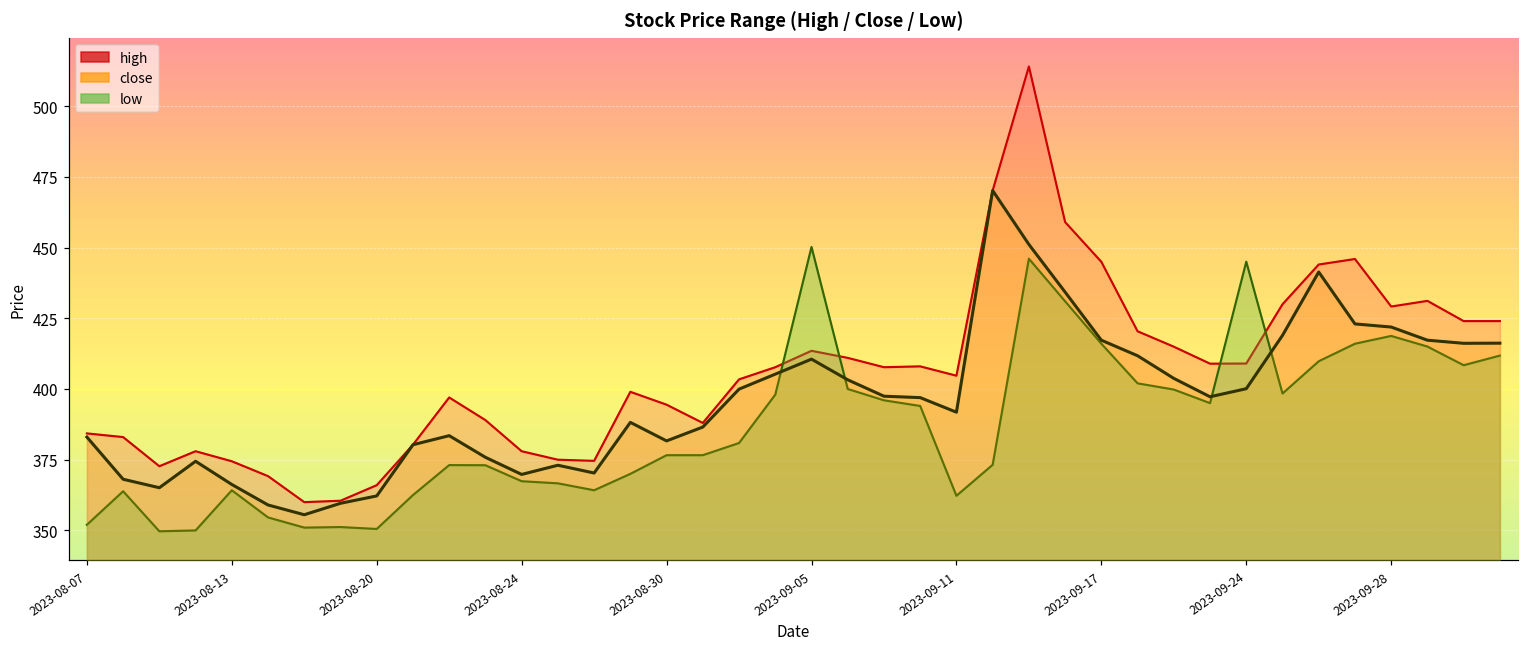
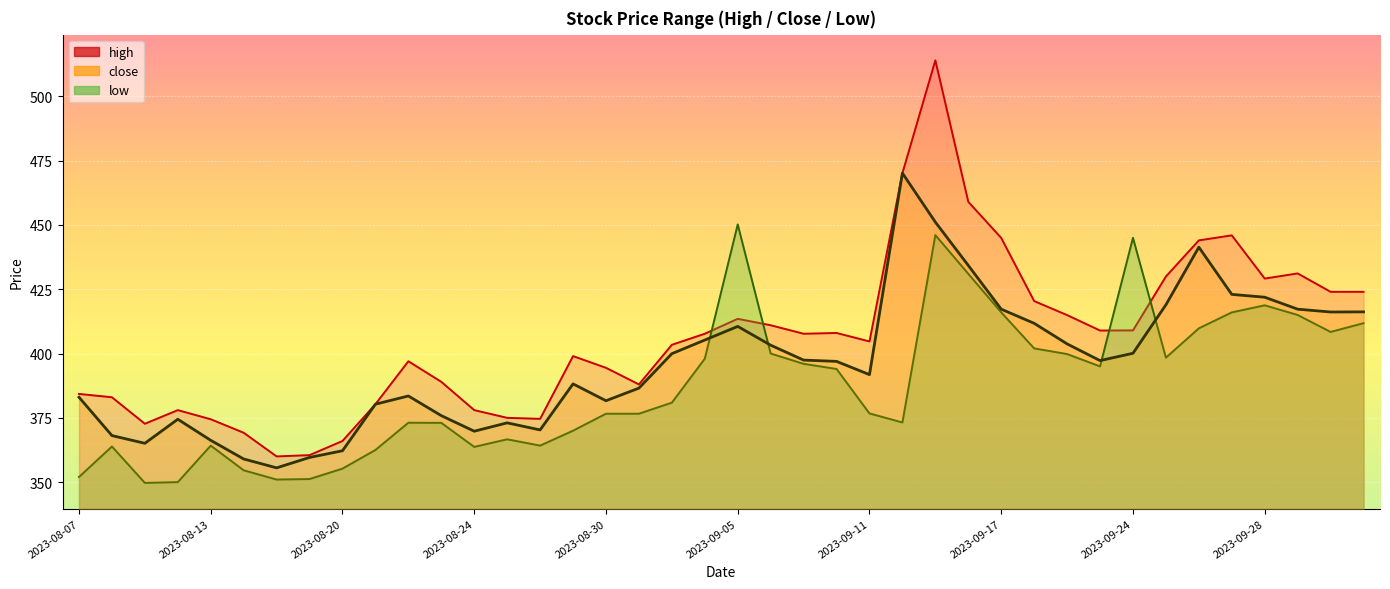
  {
    "low": {
      "2023-08-07": 352,
      "2023-08-13": 364,
-     "2023-08-20": 351,
-     "2023-08-24": 367,
+     "2023-08-20": 355,
+     "2023-08-24": 364,
      "2023-08-30": 377,
      "2023-09-05": 450,
-     "2023-09-11": 362,
+     "2023-09-11": 377,
      "2023-09-17": 416,
      "2023-09-24": 445,
      "2023-09-28": 419
    }
  }
